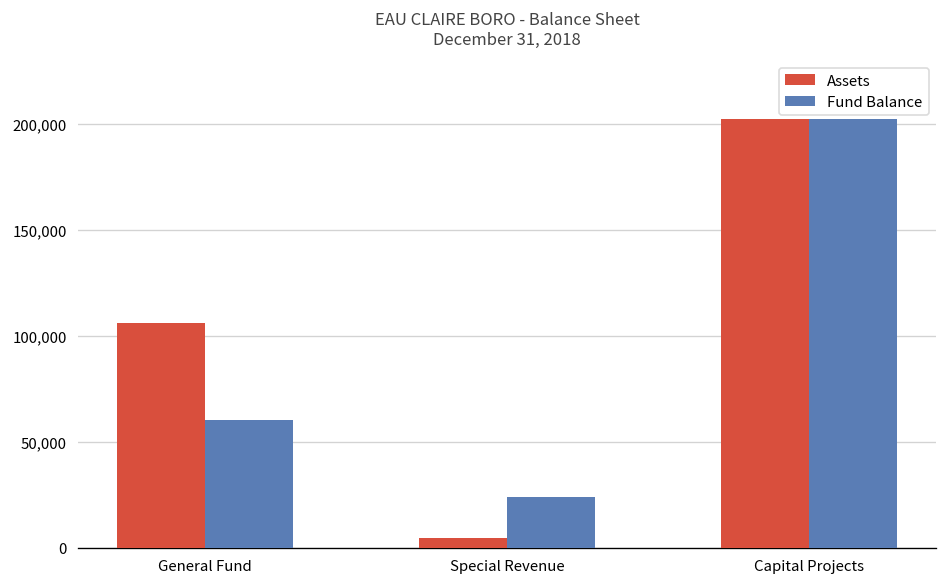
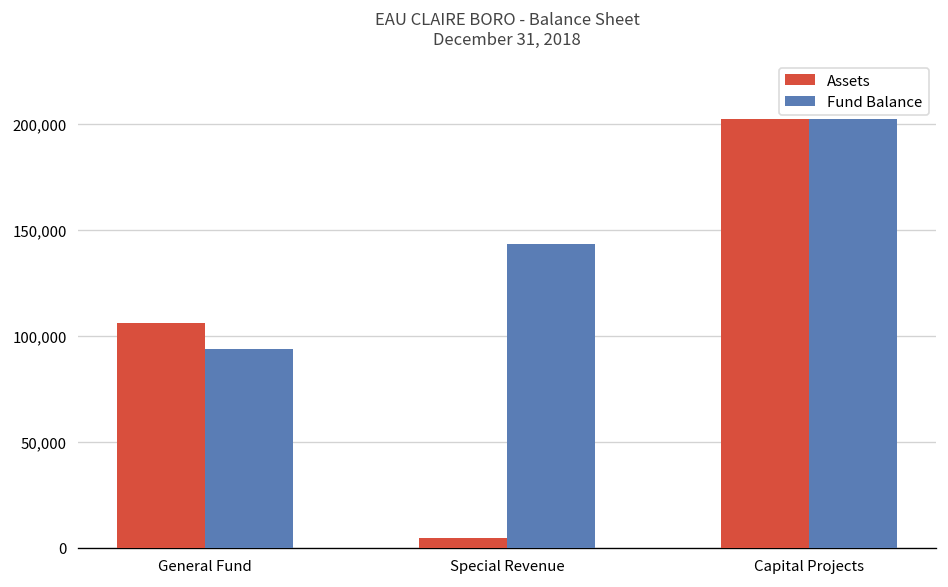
  {
    "Assets": {
      "General Fund": "106,000",
      "Special Revenue": "5,000",
      "Capital Projects": "202,000"
    },
    "Fund Balance": {
-     "General Fund": "60,000",
-     "Special Revenue": "24,000",
+     "General Fund": "94,000",
+     "Special Revenue": "144,000",
      "Capital Projects": "202,000"
    }
  }
